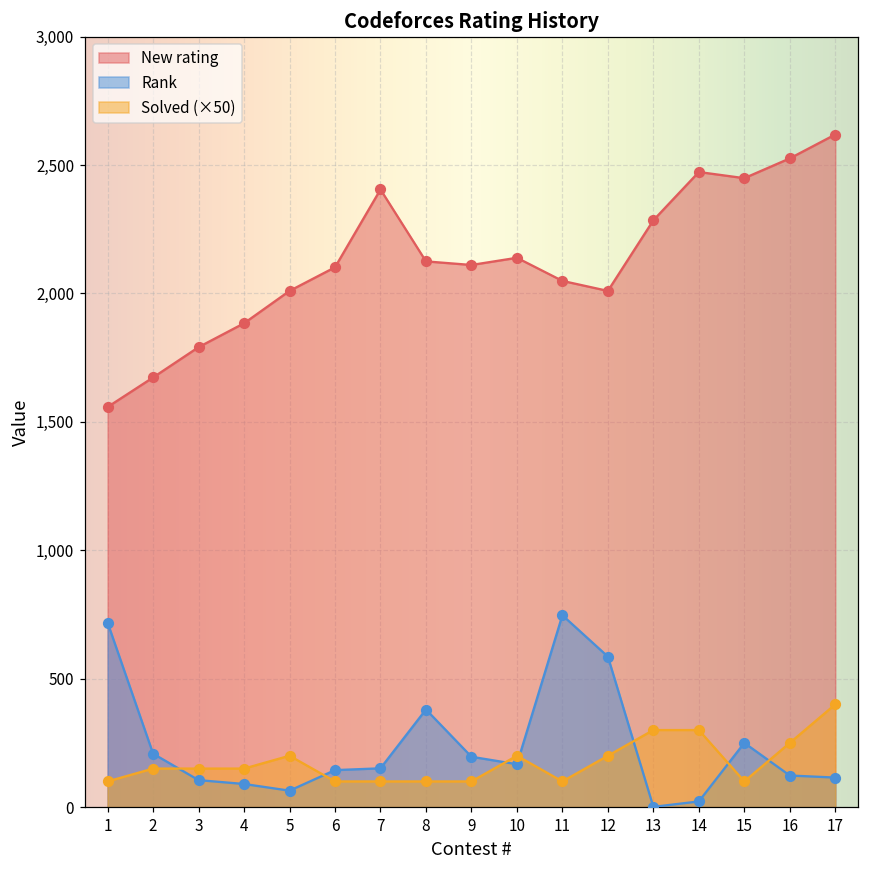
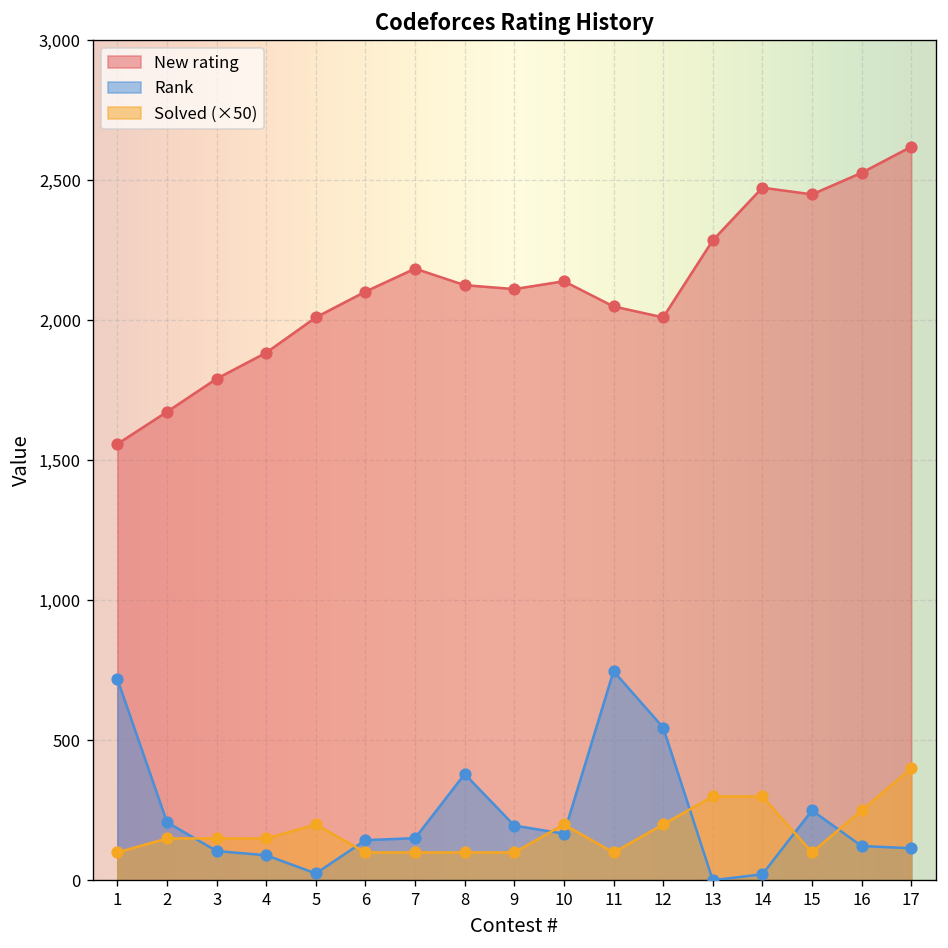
  {
    "New rating": {
      "1": "1,560",
      "2": "1,670",
      "3": "1,790",
      "4": "1,880",
      "5": "2,010",
      "6": "2,100",
-     "7": "2,410",
+     "7": "2,180",
      "8": "2,130",
      "9": "2,110",
      "10": "2,140",
      "11": "2,050",
      "12": "2,010",
      "13": "2,290",
      "14": "2,470",
      "15": "2,450",
      "16": "2,530",
      "17": "2,620"
    },
    "Rank": {
      "1": "720",
      "2": "210",
      "3": "110",
      "4": "90",
-     "5": "60",
+     "5": "30",
      "6": "140",
      "7": "150",
      "8": "380",
      "9": "200",
      "10": "170",
      "11": "750",
-     "12": "590",
+     "12": "550",
      "13": "0",
      "14": "20",
      "15": "250",
      "16": "120",
      "17": "120"
    },
    "Solved (×50)": {
      "1": "100",
      "2": "150",
      "3": "150",
      "4": "150",
      "5": "200",
      "6": "100",
      "7": "100",
      "8": "100",
      "9": "100",
      "10": "200",
      "11": "100",
      "12": "200",
      "13": "300",
      "14": "300",
      "15": "100",
      "16": "250",
      "17": "400"
    }
  }
